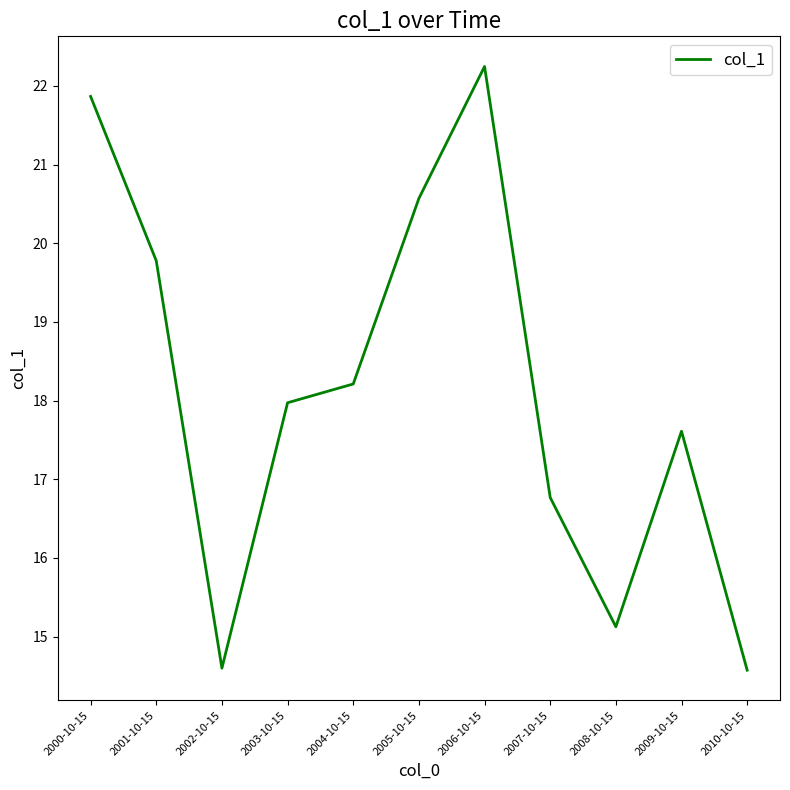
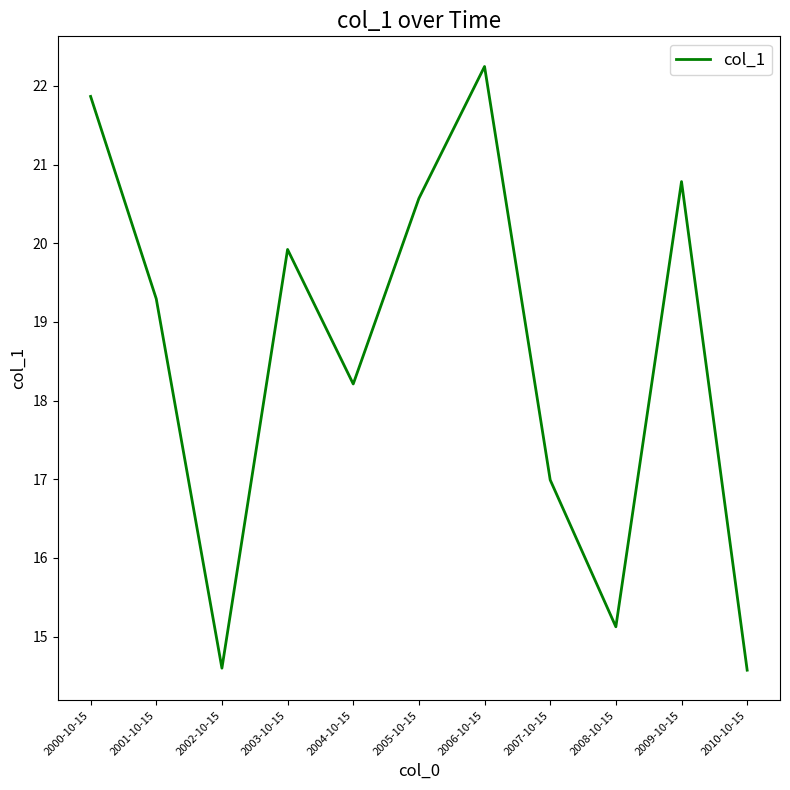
  {
    "2000-10-15": 21.9,
-   "2001-10-15": 19.8,
+   "2001-10-15": 19.3,
    "2002-10-15": 14.6,
-   "2003-10-15": 18.0,
+   "2003-10-15": 19.9,
    "2004-10-15": 18.2,
    "2005-10-15": 20.6,
    "2006-10-15": 22.2,
-   "2007-10-15": 16.8,
+   "2007-10-15": 17.0,
    "2008-10-15": 15.1,
-   "2009-10-15": 17.6,
+   "2009-10-15": 20.8,
    "2010-10-15": 14.6
  }
